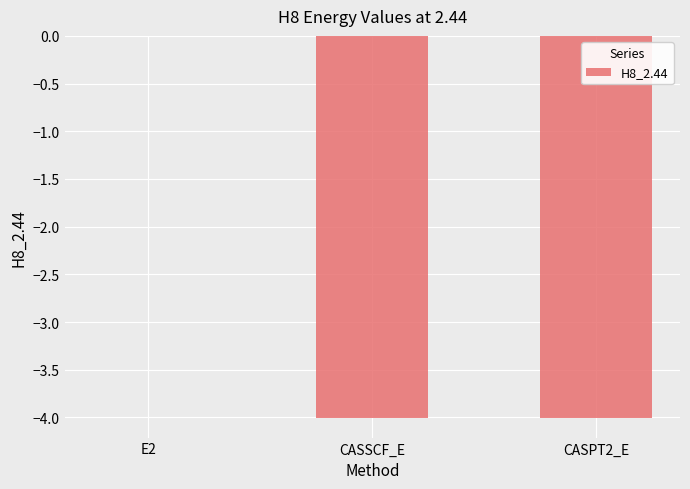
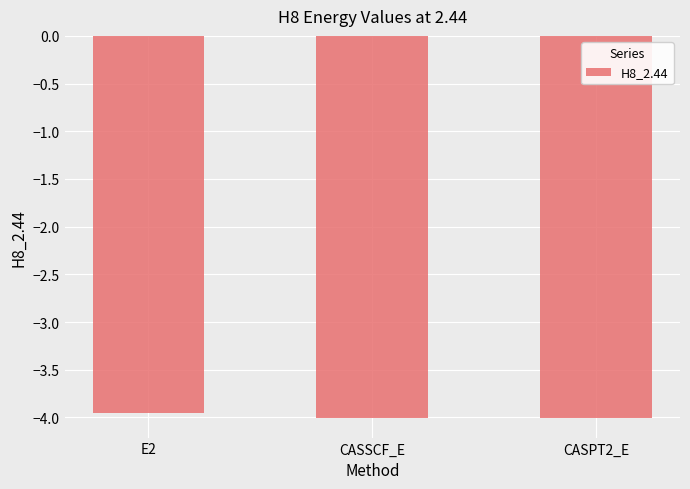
  {
-   "E2": 0.0,
+   "E2": -4.0,
    "CASSCF_E": -4.0,
    "CASPT2_E": -4.0
  }
